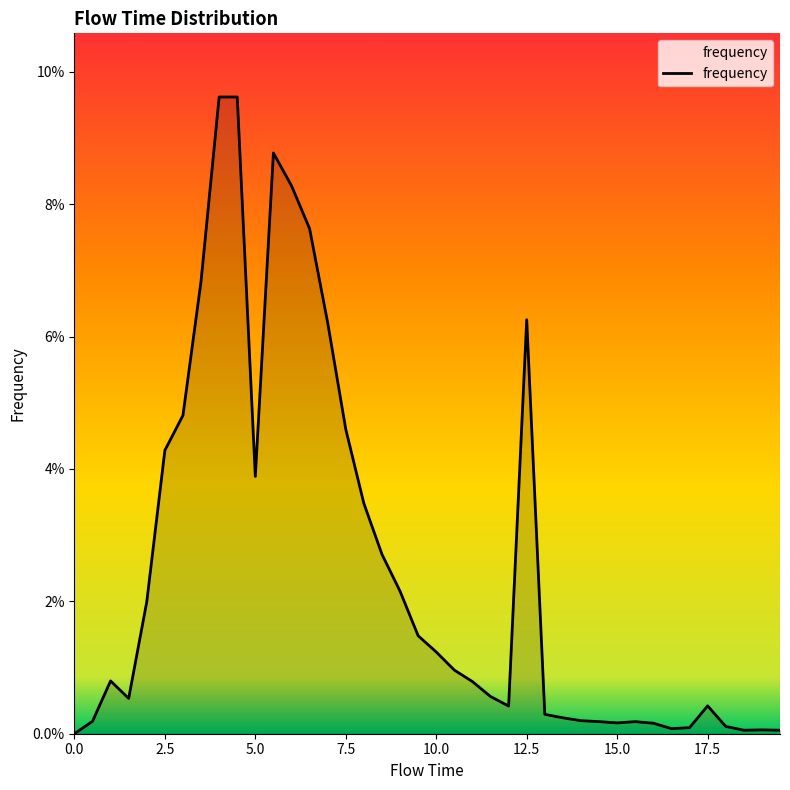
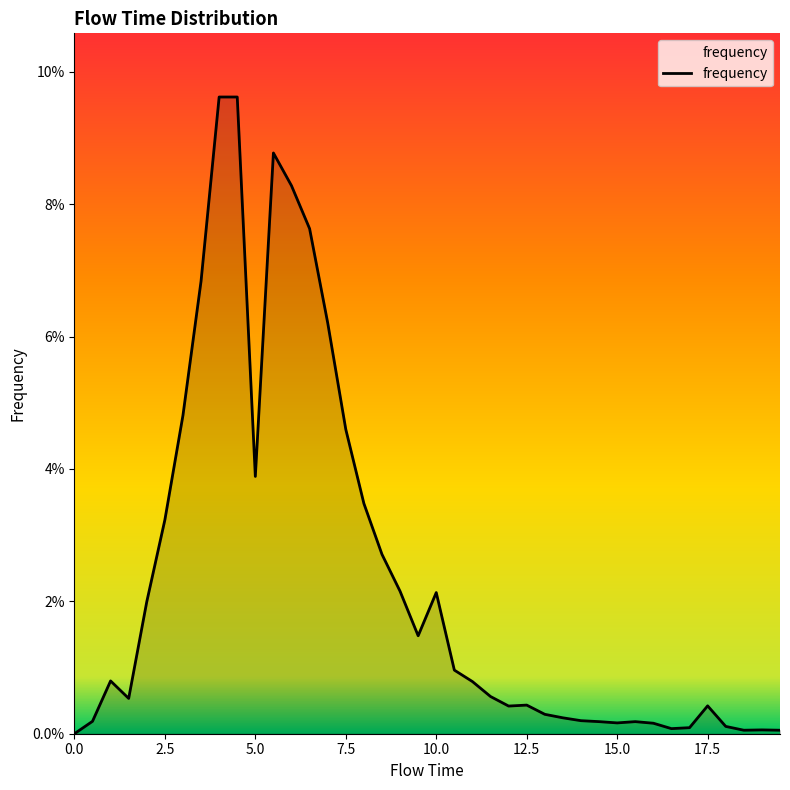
  {
    "0.0": "0.0%",
-   "2.5": "4.3%",
+   "2.5": "3.2%",
    "5.0": "3.9%",
    "7.5": "4.6%",
-   "10.0": "1.2%",
-   "12.5": "6.3%",
+   "10.0": "2.1%",
+   "12.5": "0.4%",
    "15.0": "0.2%",
    "17.5": "0.4%"
  }
